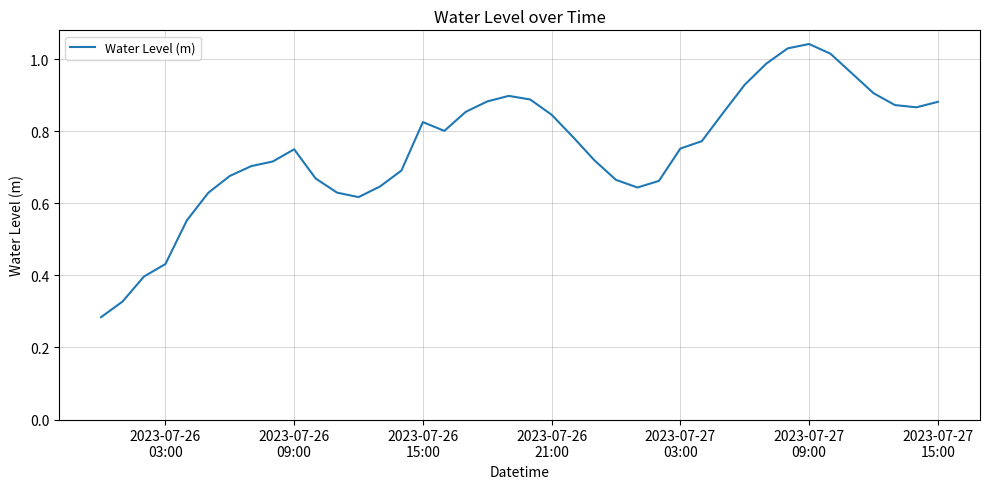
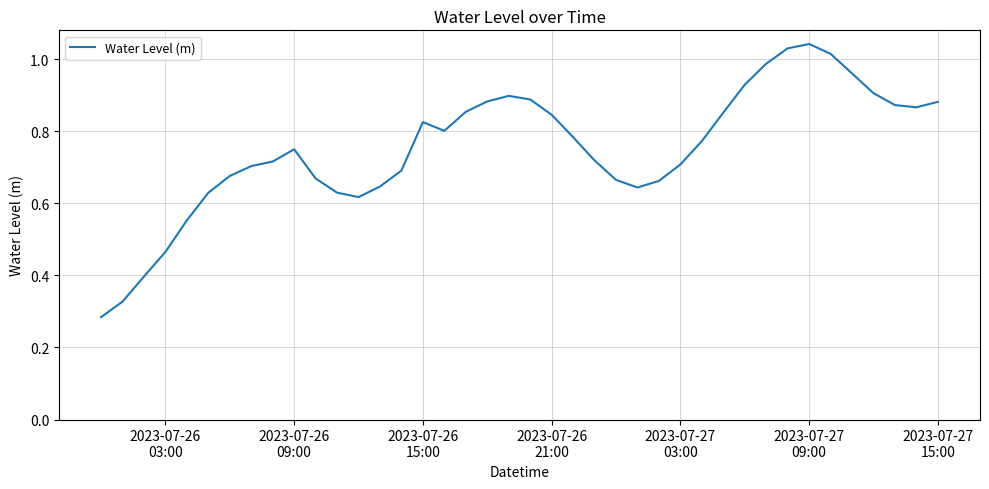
  {
-   "2023-07-26 03:00": 0.43,
+   "2023-07-26 03:00": 0.47,
    "2023-07-26 09:00": 0.75,
    "2023-07-26 15:00": 0.83,
    "2023-07-26 21:00": 0.85,
-   "2023-07-27 03:00": 0.75,
+   "2023-07-27 03:00": 0.71,
    "2023-07-27 09:00": 1.04,
    "2023-07-27 15:00": 0.88
  }
